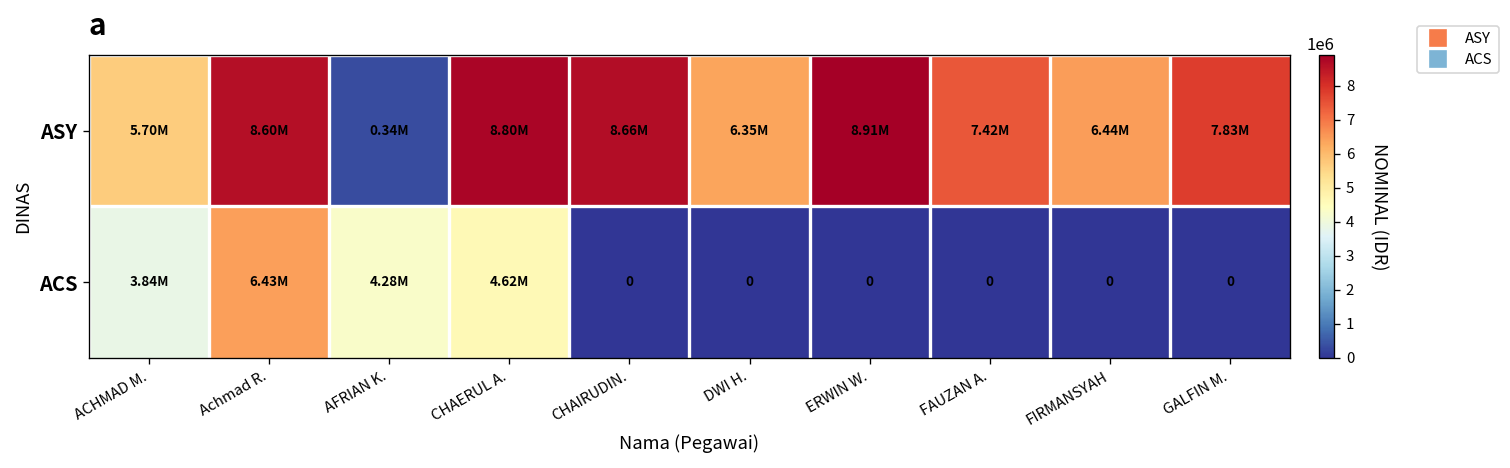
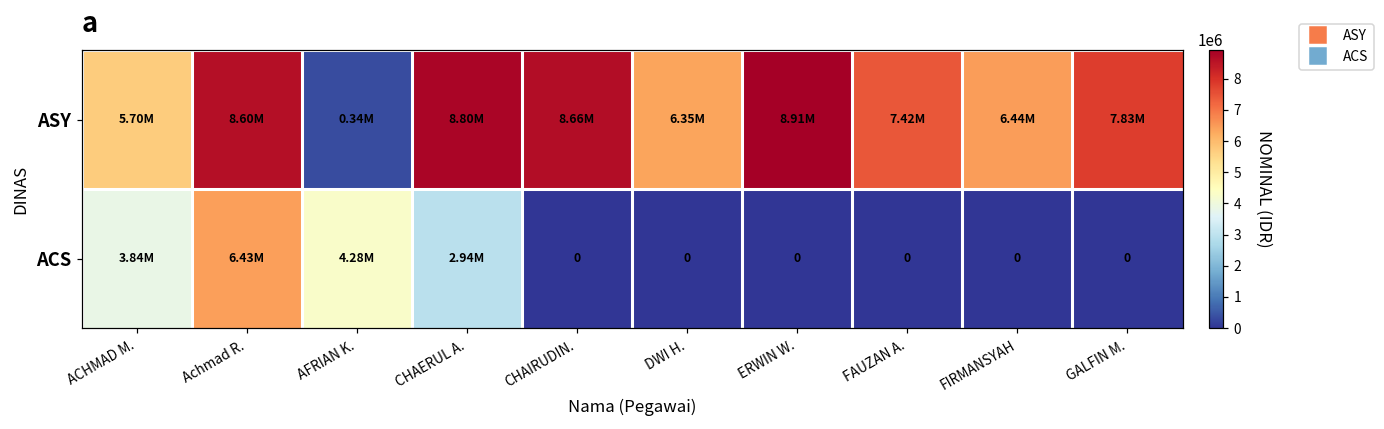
  {
    "ASY": {
      "ACHMAD M.": "5.70M",
      "Achmad R.": "8.60M",
      "AFRIAN K.": "0.34M",
      "CHAERUL A.": "8.80M",
      "CHAIRUDIN.": "8.66M",
      "DWI H.": "6.35M",
      "ERWIN W.": "8.91M",
      "FAUZAN A.": "7.42M",
      "FIRMANSYAH": "6.44M",
      "GALFIN M.": "7.83M"
    },
    "ACS": {
      "ACHMAD M.": "3.84M",
      "Achmad R.": "6.43M",
      "AFRIAN K.": "4.28M",
-     "CHAERUL A.": "4.62M",
+     "CHAERUL A.": "2.94M",
      "CHAIRUDIN.": "0",
      "DWI H.": "0",
      "ERWIN W.": "0",
      "FAUZAN A.": "0",
      "FIRMANSYAH": "0",
      "GALFIN M.": "0"
    }
  }
